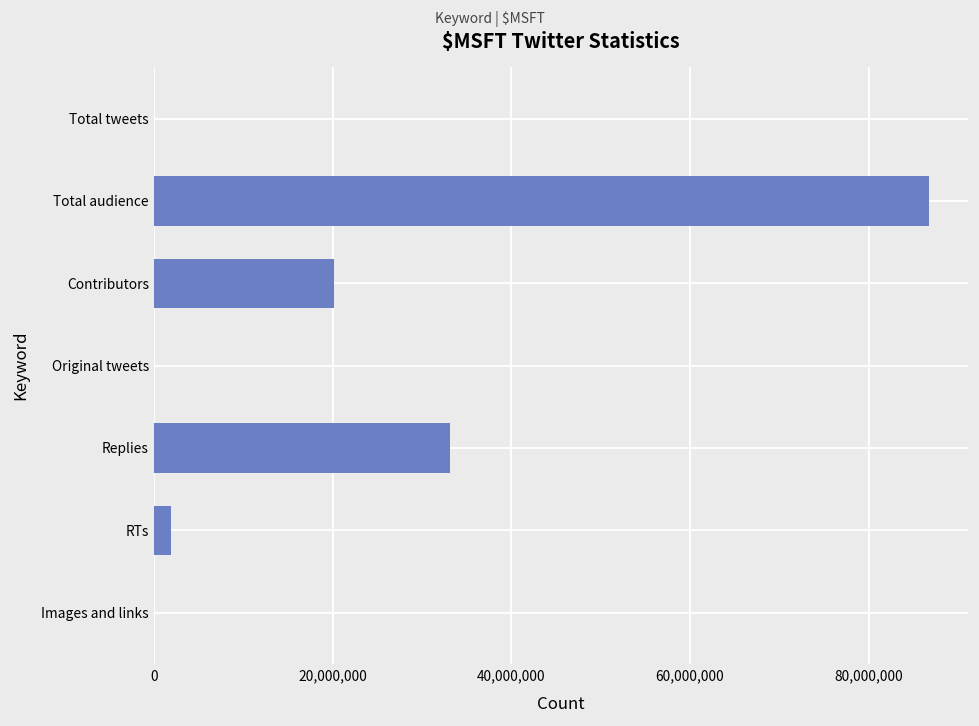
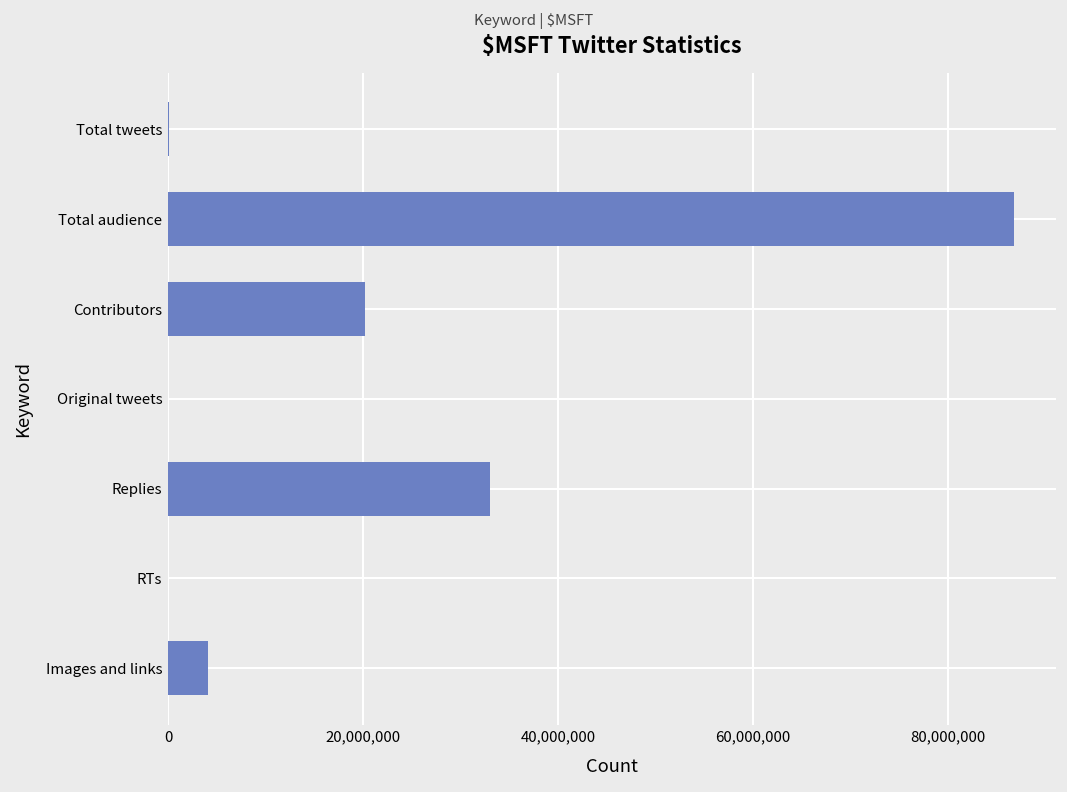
  {
    "Total audience": "87,000,000",
    "Contributors": "20,000,000",
    "Replies": "33,000,000",
-   "RTs": "2,000,000",
-   "Images and links": "0"
+   "RTs": "0",
+   "Images and links": "4,000,000"
  }
